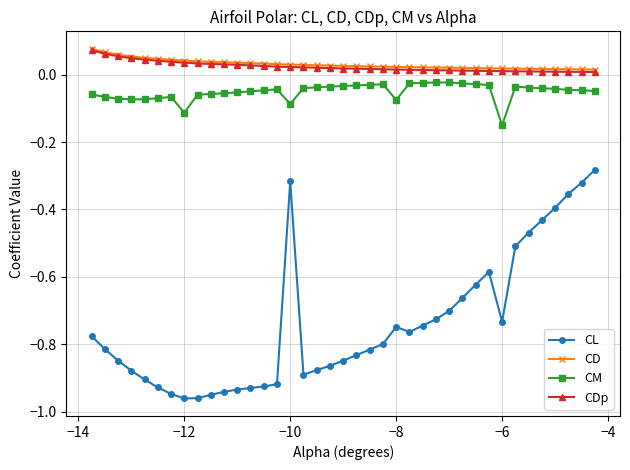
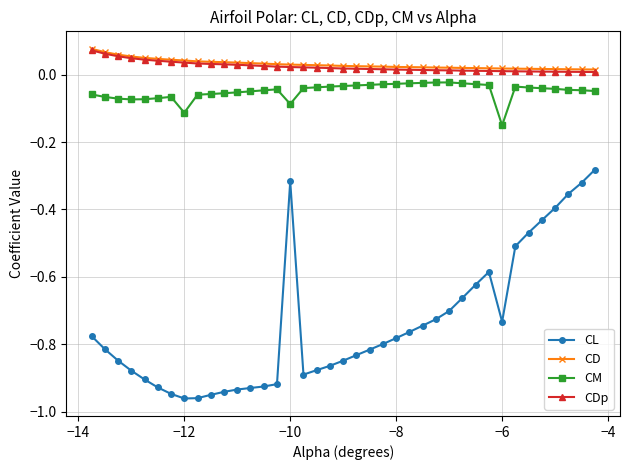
  {
    "CL": {
      "−12": -0.96,
      "−10": -0.32,
-     "−8": -0.75,
+     "−8": -0.78,
      "−6": -0.73
    },
    "CD": {
      "−8": 0.02,
      "−6": 0.02
    },
    "CM": {
      "−12": -0.11,
      "−10": -0.09,
-     "−8": -0.08,
+     "−8": -0.03,
      "−6": -0.15
    },
    "CDp": {
      "−8": 0.01,
      "−6": 0.01
    }
  }
